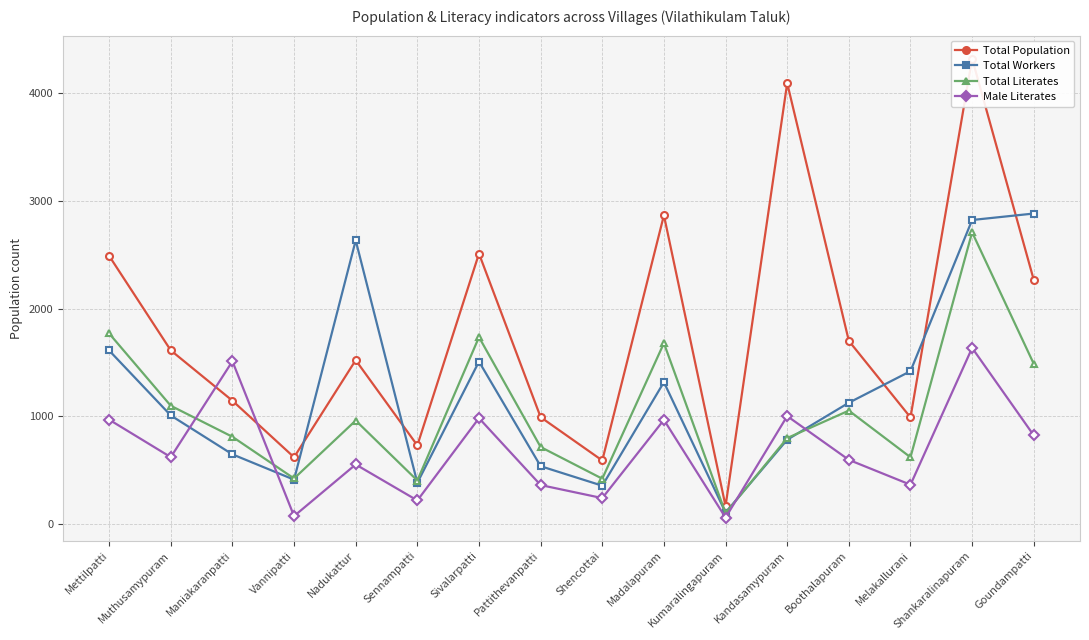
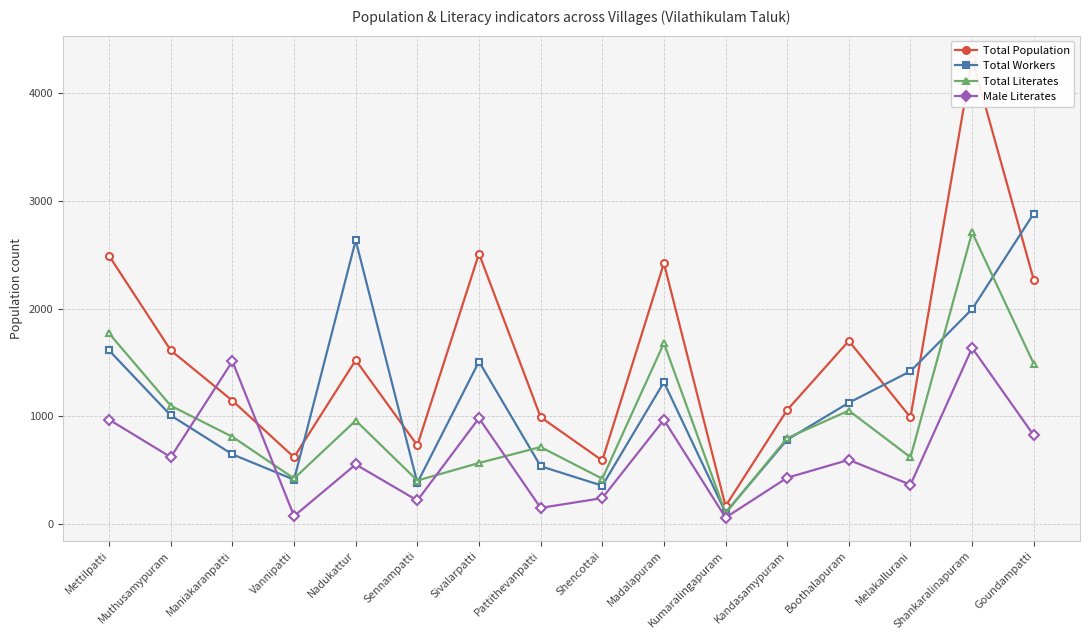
  {
    "Total Population": {
      "Mettilpatti": 2490,
      "Muthusamypuram": 1610,
      "Maniakaranpatti": 1150,
      "Vannipatti": 620,
      "Nadukattur": 1520,
      "Sennampatti": 730,
      "Sivalarpatti": 2510,
      "Pattithevanpatti": 990,
      "Shencottai": 590,
-     "Madalapuram": 2870,
+     "Madalapuram": 2420,
      "Kumaralingapuram": 170,
-     "Kandasamypuram": 4090,
+     "Kandasamypuram": 1060,
      "Boothalapuram": 1700,
      "Melakallurani": 990,
      "Goundampatti": 2270
    },
    "Total Workers": {
      "Mettilpatti": 1610,
      "Muthusamypuram": 1010,
      "Maniakaranpatti": 650,
      "Nadukattur": 2630,
      "Sivalarpatti": 1510,
      "Pattithevanpatti": 540,
      "Shencottai": 360,
      "Madalapuram": 1320,
      "Boothalapuram": 1130,
      "Melakallurani": 1420,
-     "Shankaralinapuram": 2820,
+     "Shankaralinapuram": 2000,
      "Goundampatti": 2880
    },
    "Total Literates": {
      "Mettilpatti": 1770,
      "Muthusamypuram": 1100,
      "Maniakaranpatti": 810,
      "Nadukattur": 960,
-     "Sivalarpatti": 1740,
+     "Sivalarpatti": 570,
      "Pattithevanpatti": 720,
      "Shencottai": 420,
      "Madalapuram": 1680,
      "Boothalapuram": 1050,
      "Melakallurani": 620,
      "Shankaralinapuram": 2710,
      "Goundampatti": 1490
    },
    "Male Literates": {
      "Mettilpatti": 970,
      "Muthusamypuram": 620,
      "Maniakaranpatti": 1510,
      "Vannipatti": 80,
      "Nadukattur": 550,
      "Sennampatti": 220,
      "Sivalarpatti": 980,
-     "Pattithevanpatti": 360,
+     "Pattithevanpatti": 150,
      "Shencottai": 240,
      "Madalapuram": 970,
      "Kumaralingapuram": 60,
-     "Kandasamypuram": 1000,
+     "Kandasamypuram": 430,
      "Boothalapuram": 600,
      "Melakallurani": 370,
      "Shankaralinapuram": 1640,
      "Goundampatti": 820
    }
  }
